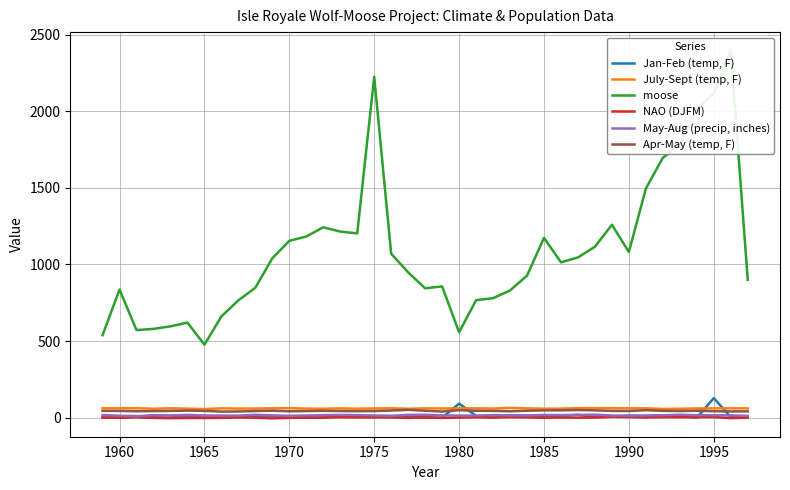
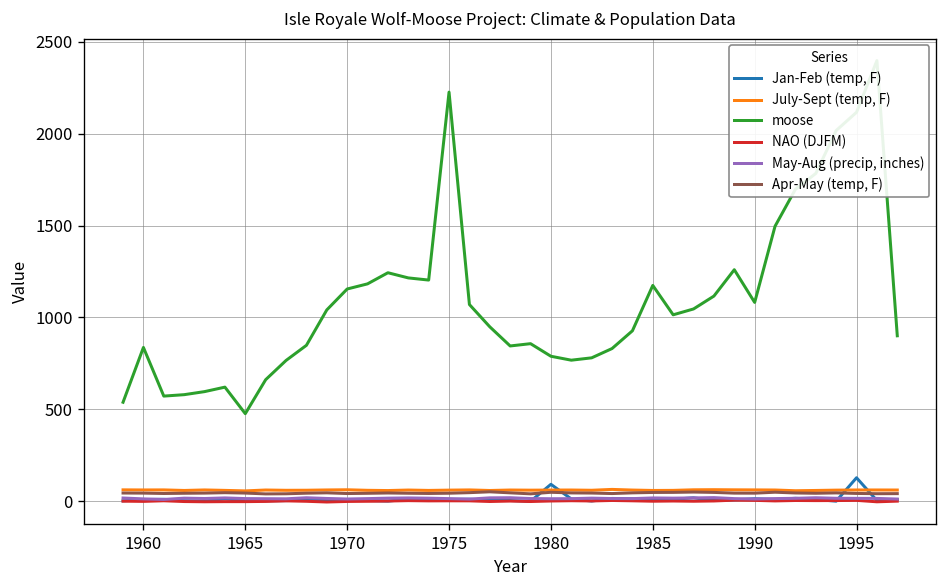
  {
    "Jan-Feb (temp, F)": {
      "1980": 90,
      "1995": 130
    },
    "July-Sept (temp, F)": {
      "1960": 60,
      "1970": 60,
      "1975": 60,
      "1990": 60,
      "1995": 60
    },
    "moose": {
      "1960": 840,
      "1965": 480,
      "1970": 1150,
      "1975": 2230,
-     "1980": 560,
+     "1980": 790,
      "1985": 1170,
      "1990": 1080
    },
    "Apr-May (temp, F)": {
      "1960": 40,
      "1970": 40,
      "1975": 40,
      "1990": 40,
      "1995": 40
    }
  }
